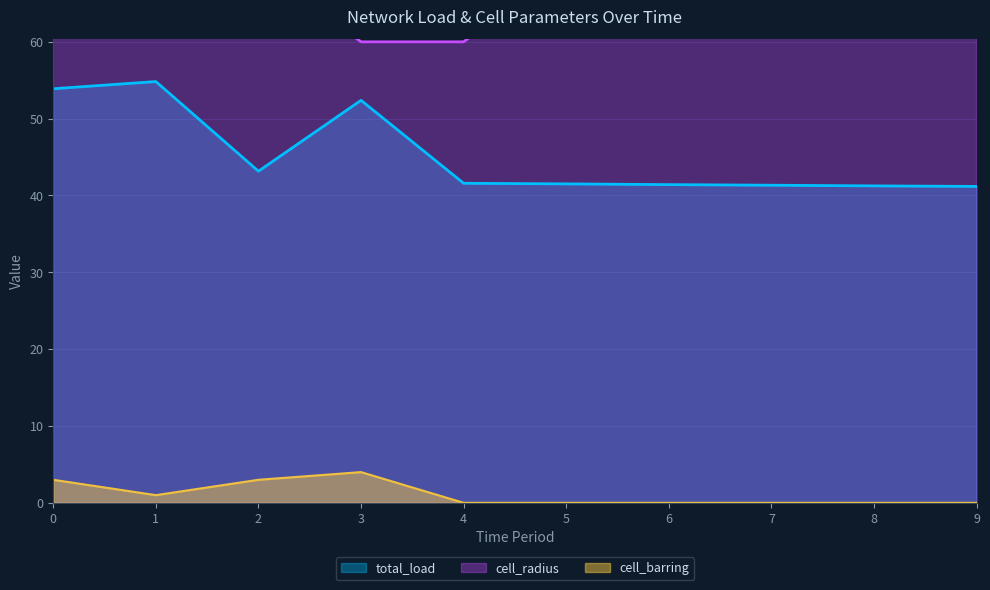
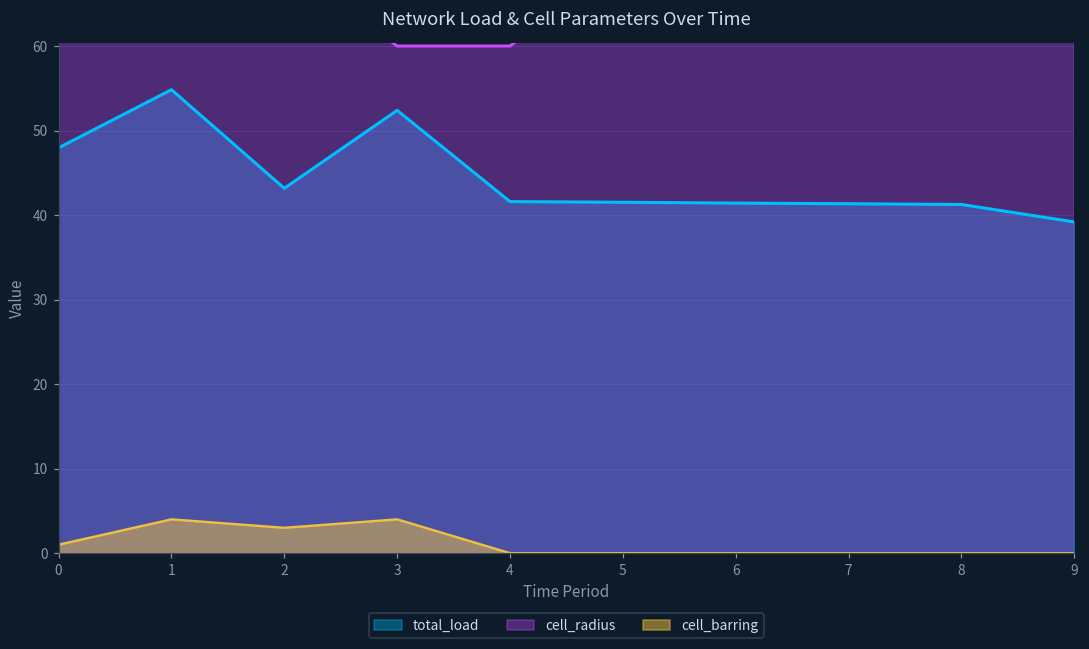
  {
    "total_load": {
-     "0": 54,
+     "0": 48,
      "1": 55,
      "2": 43,
      "3": 52,
      "4": 42,
      "5": 42,
      "6": 41,
      "7": 41,
      "8": 41,
-     "9": 41
+     "9": 39
    },
    "cell_radius": {
      "3": 60,
      "4": 60
    },
    "cell_barring": {
-     "0": 3,
-     "1": 1,
+     "0": 1,
+     "1": 4,
      "2": 3,
      "3": 4,
      "4": 0,
      "5": 0,
      "6": 0,
      "7": 0,
      "8": 0,
      "9": 0
    }
  }
